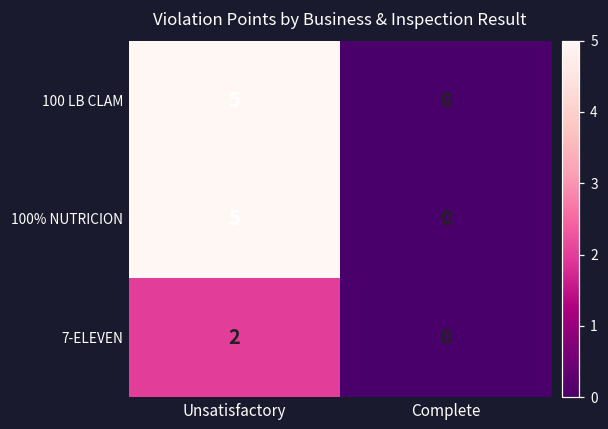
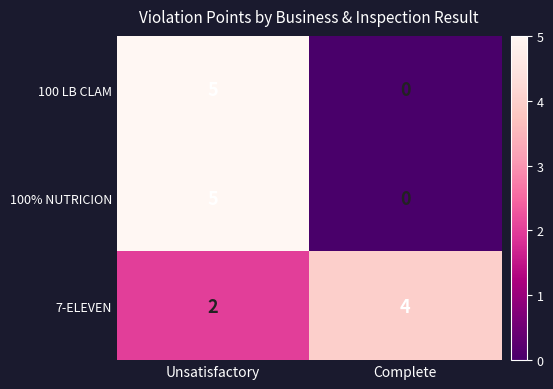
  {
    "100 LB CLAM": {
      "Complete": 0
    },
    "100% NUTRICION": {
      "Complete": 0
    },
    "7-ELEVEN": {
      "Unsatisfactory": 2,
-     "Complete": 0
+     "Complete": 4
    }
  }
